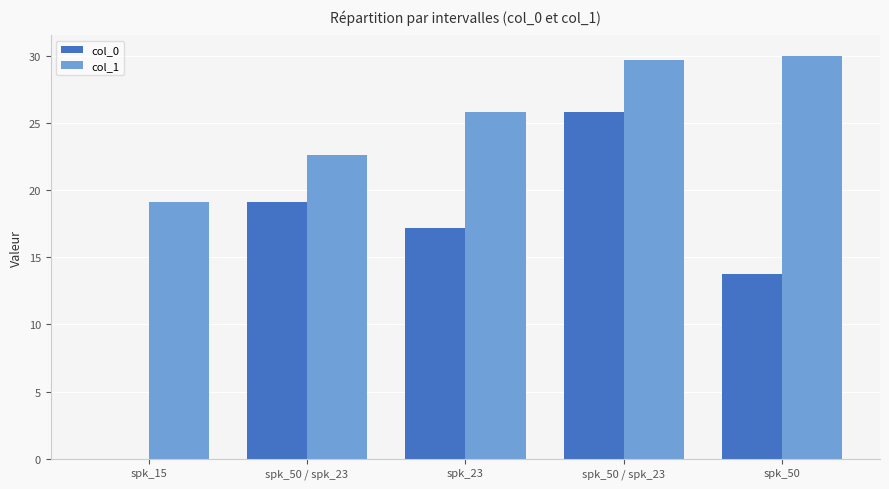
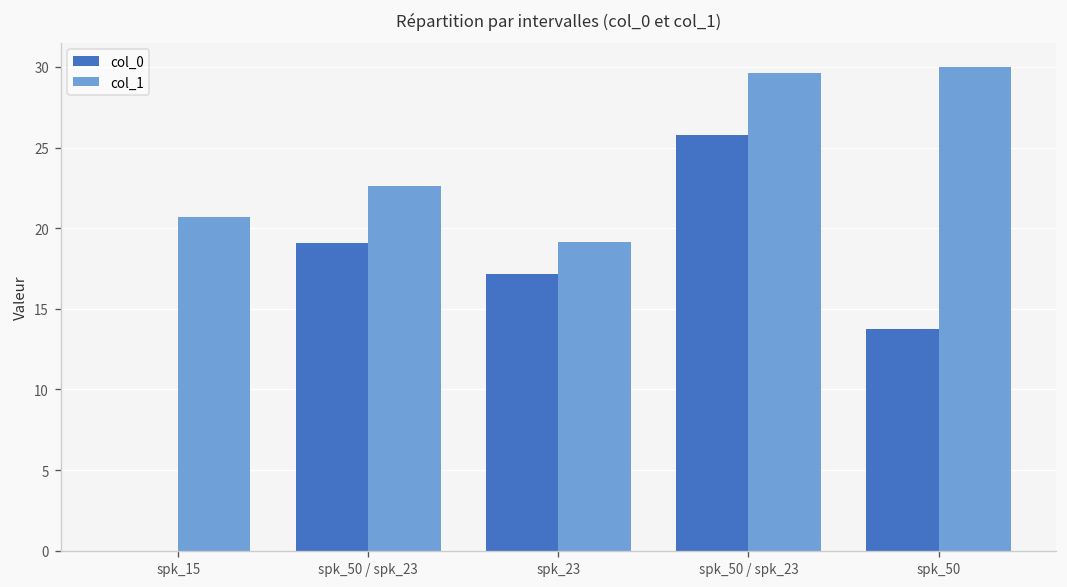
  {
    "col_0": {
      "spk_15": 0.0,
      "spk_23": 17.2,
      "spk_50": 13.8
    },
    "col_1": {
-     "spk_15": 19.1,
-     "spk_23": 25.8,
+     "spk_15": 20.7,
+     "spk_23": 19.2,
      "spk_50": 30.0
    }
  }
